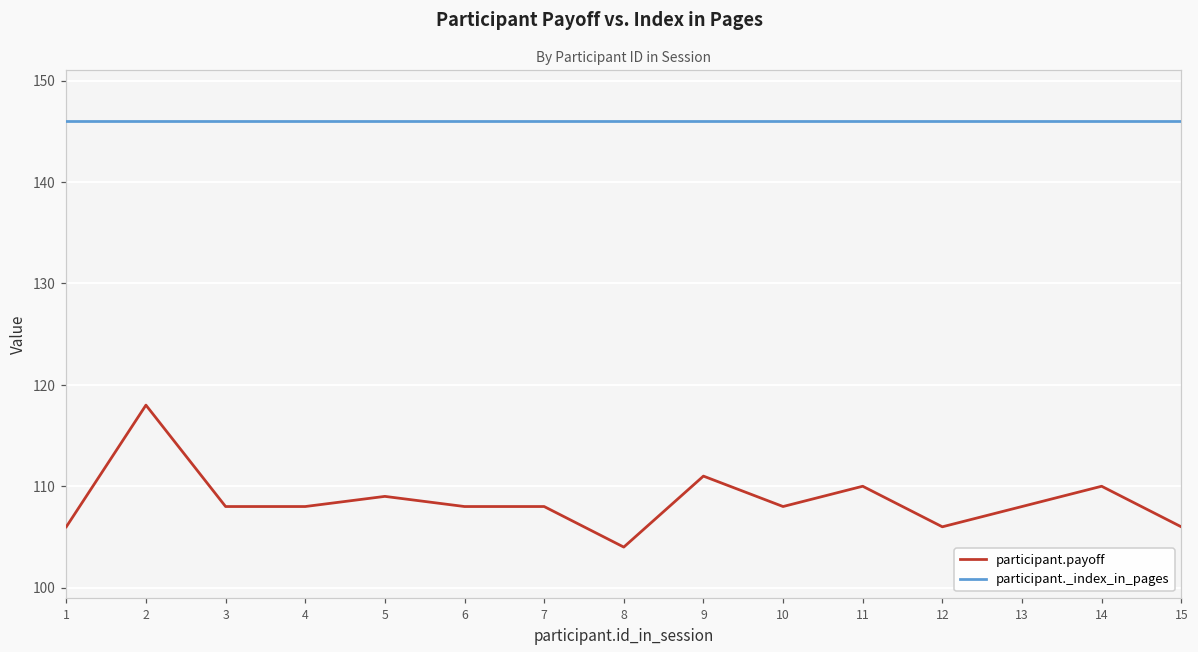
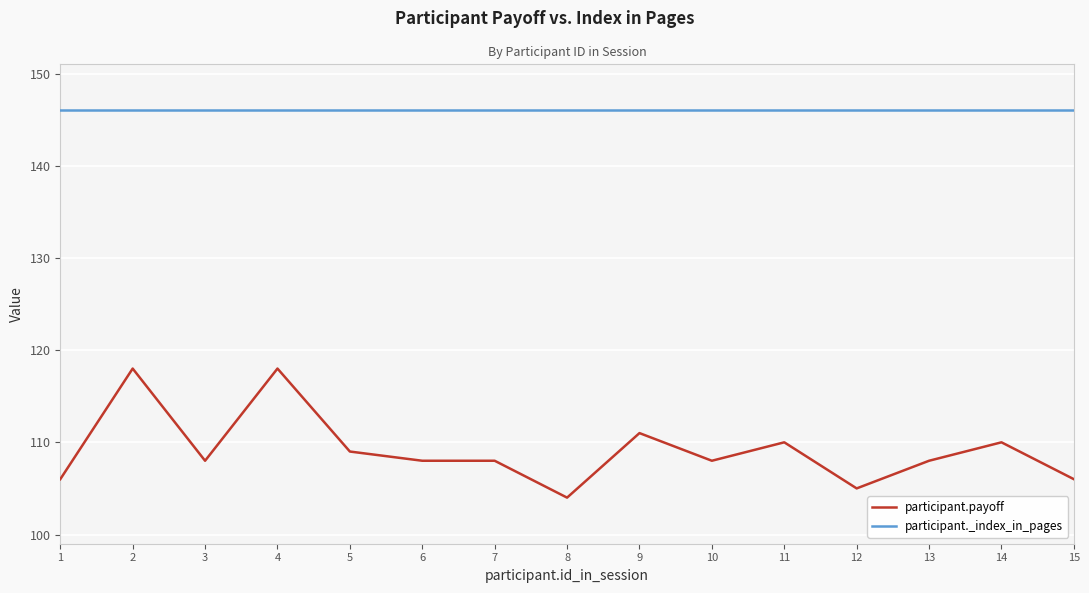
  {
    "participant.payoff": {
      "1": 106,
      "2": 118,
      "3": 108,
-     "4": 108,
+     "4": 118,
      "5": 109,
      "6": 108,
      "7": 108,
      "8": 104,
      "9": 111,
      "10": 108,
      "11": 110,
-     "12": 106,
+     "12": 105,
      "13": 108,
      "14": 110,
      "15": 106
    },
    "participant._index_in_pages": {
      "1": 146,
      "2": 146,
      "3": 146,
      "4": 146,
      "5": 146,
      "6": 146,
      "7": 146,
      "8": 146,
      "9": 146,
      "10": 146,
      "11": 146,
      "12": 146,
      "13": 146,
      "14": 146,
      "15": 146
    }
  }
